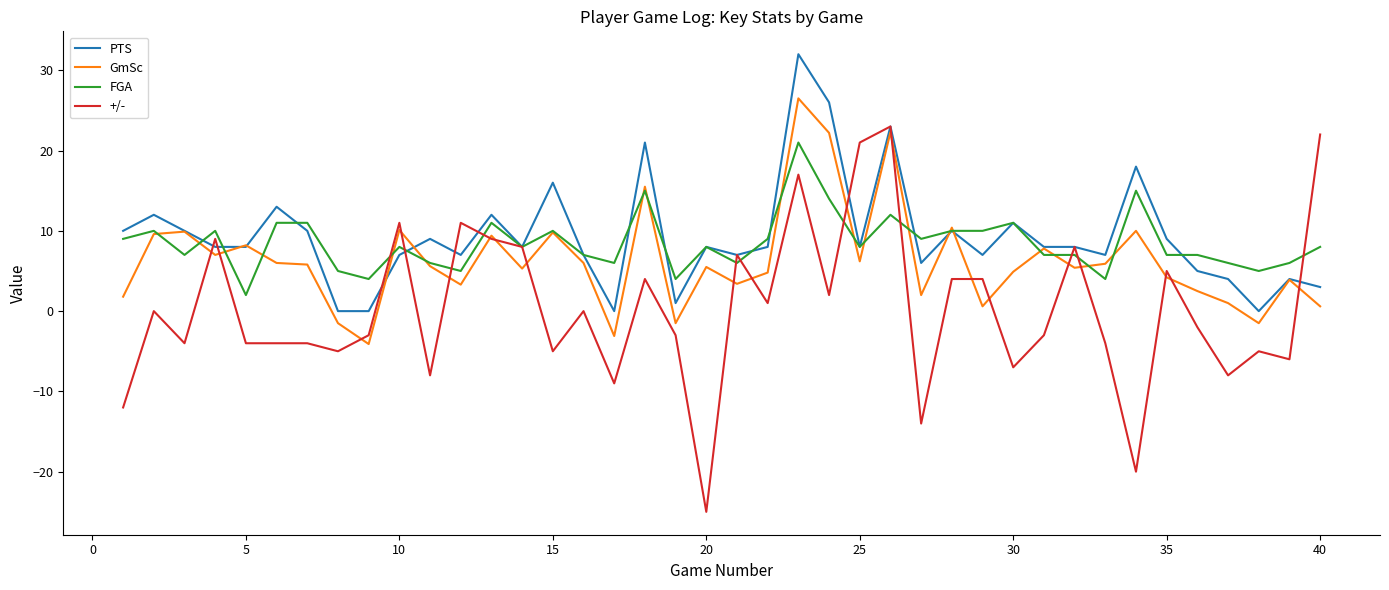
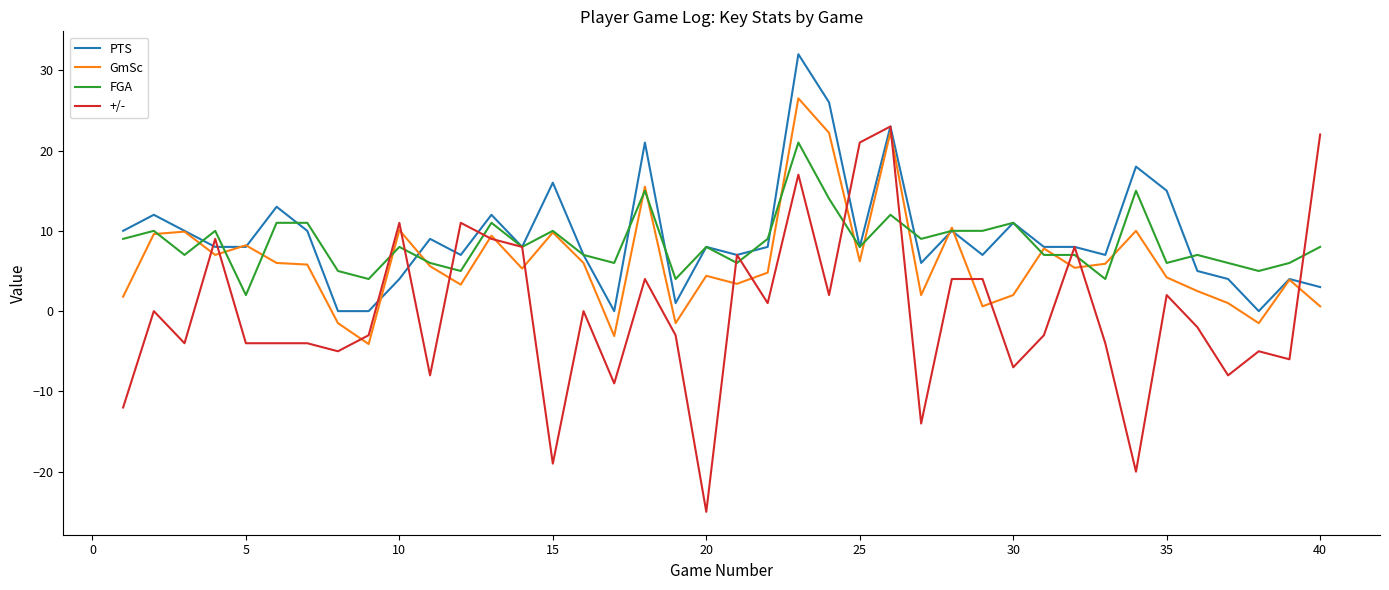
  {
    "PTS": {
-     "10": 7,
+     "10": 4,
      "15": 16,
-     "35": 9,
+     "35": 15,
      "40": 3
    },
    "GmSc": {
      "10": 10,
-     "20": 6,
+     "20": 4,
      "25": 6,
-     "30": 5,
+     "30": 2,
      "35": 4,
      "40": 1
    },
    "FGA": {
      "5": 2,
      "10": 8,
-     "35": 7,
+     "35": 6,
      "40": 8
    },
    "+/-": {
      "5": -4,
      "10": 11,
-     "15": -5,
+     "15": -19,
      "20": -25,
      "25": 21,
      "30": -7,
-     "35": 5,
+     "35": 2,
      "40": 22
    }
  }
